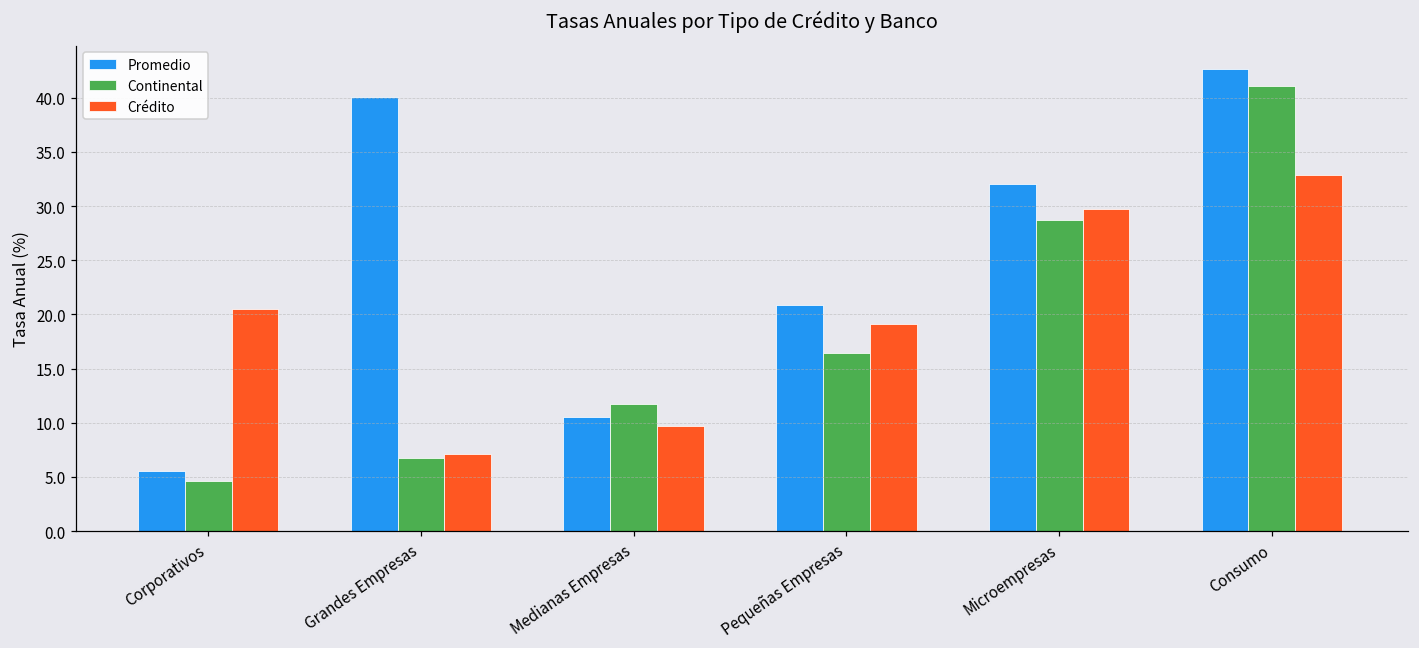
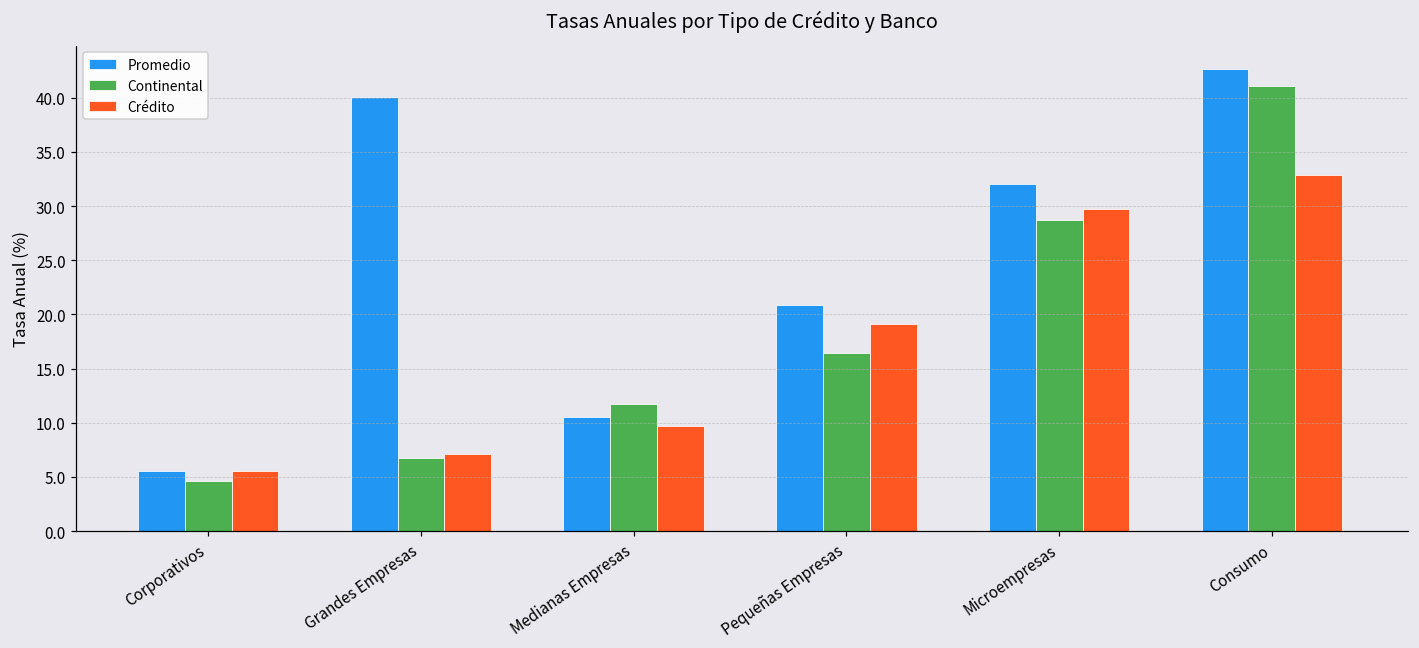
  {
    "Promedio": {
      "Corporativos": 6,
      "Grandes Empresas": 40,
      "Medianas Empresas": 11,
      "Pequeñas Empresas": 21,
      "Microempresas": 32,
      "Consumo": 43
    },
    "Continental": {
      "Corporativos": 5,
      "Grandes Empresas": 7,
      "Medianas Empresas": 12,
      "Pequeñas Empresas": 16,
      "Microempresas": 29,
      "Consumo": 41
    },
    "Crédito": {
-     "Corporativos": 21,
+     "Corporativos": 6,
      "Grandes Empresas": 7,
      "Medianas Empresas": 10,
      "Pequeñas Empresas": 19,
      "Microempresas": 30,
      "Consumo": 33
    }
  }
